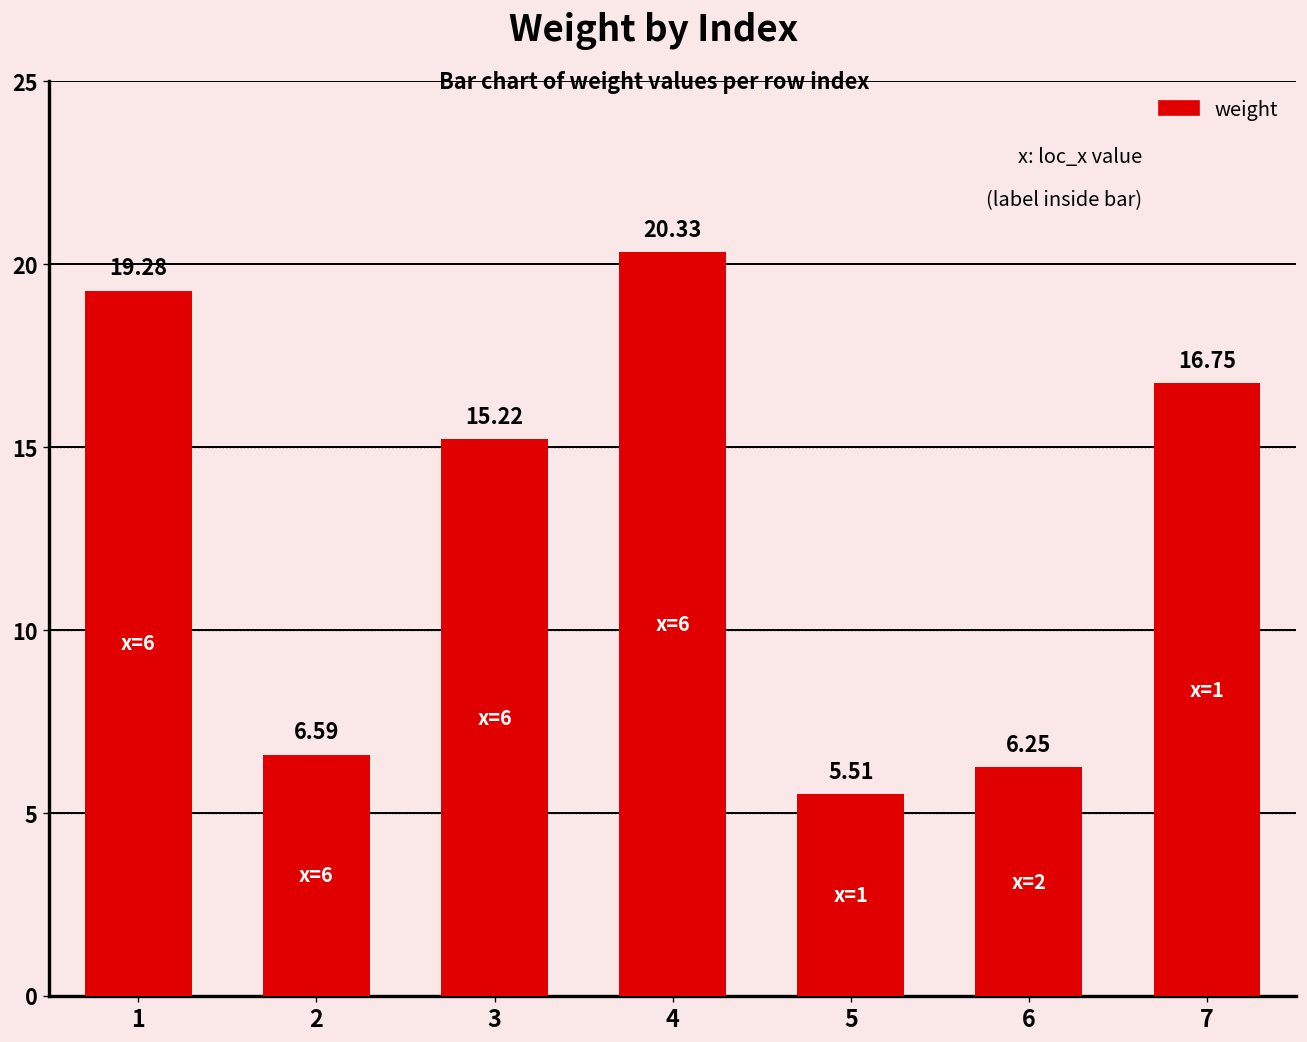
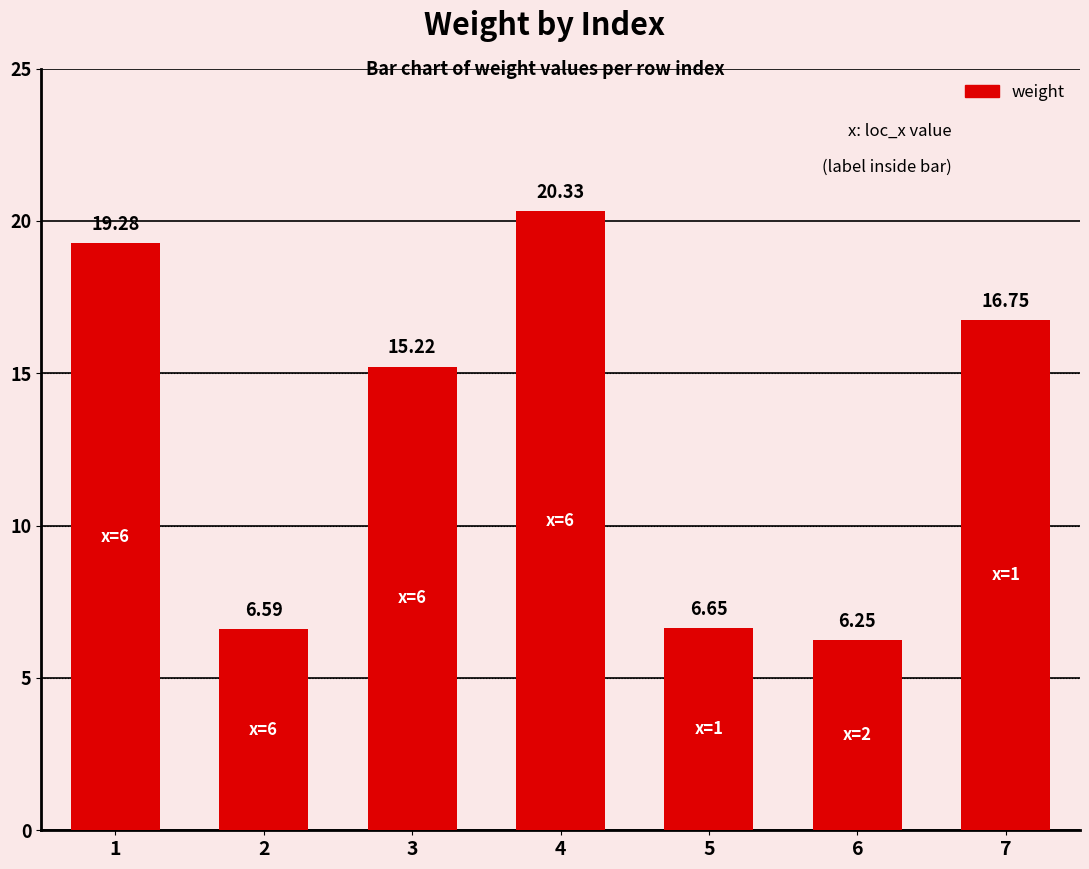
  {
    "1": 19.28,
    "2": 6.59,
    "3": 15.22,
    "4": 20.33,
-   "5": 5.51,
+   "5": 6.65,
    "6": 6.25,
    "7": 16.75
  }
